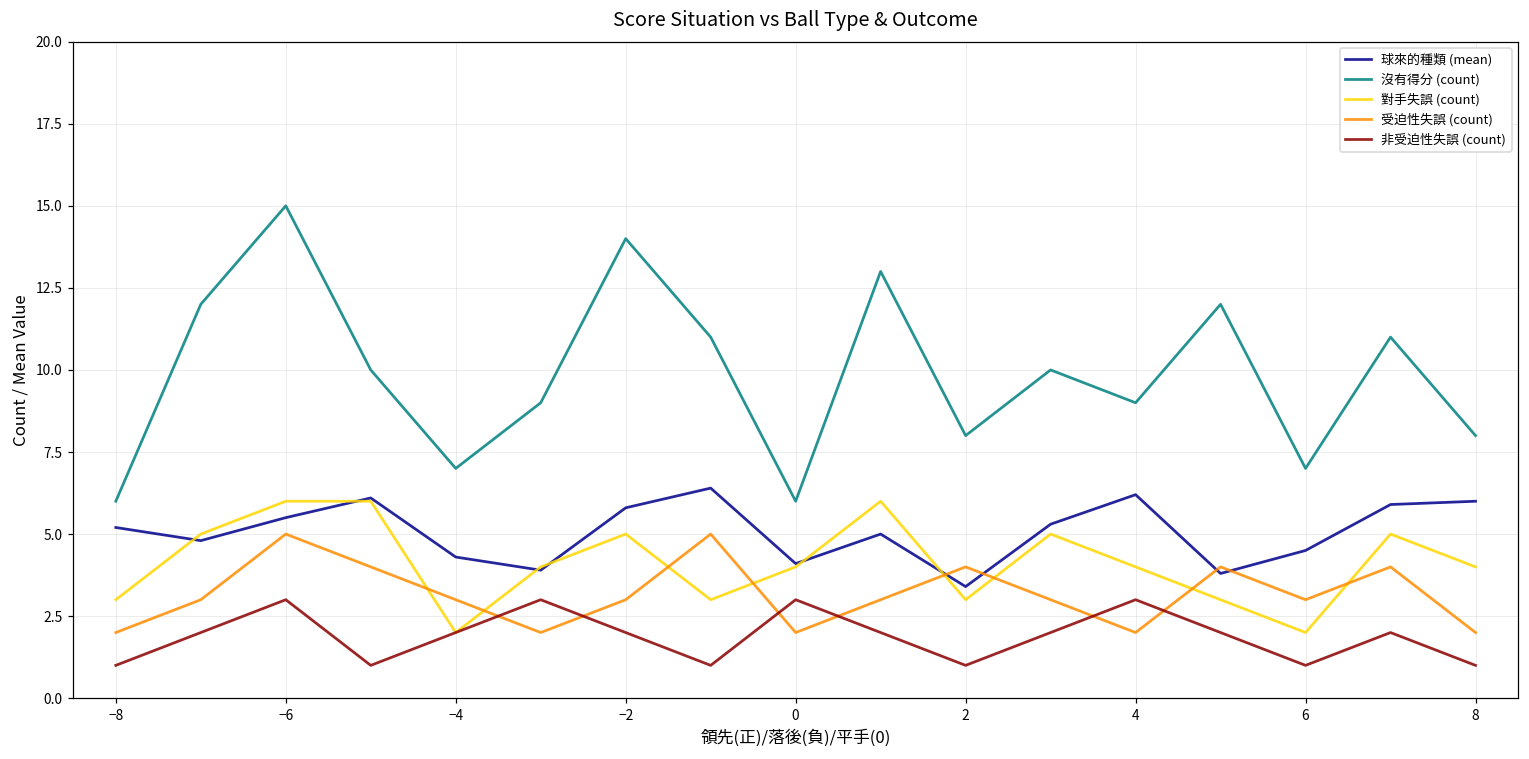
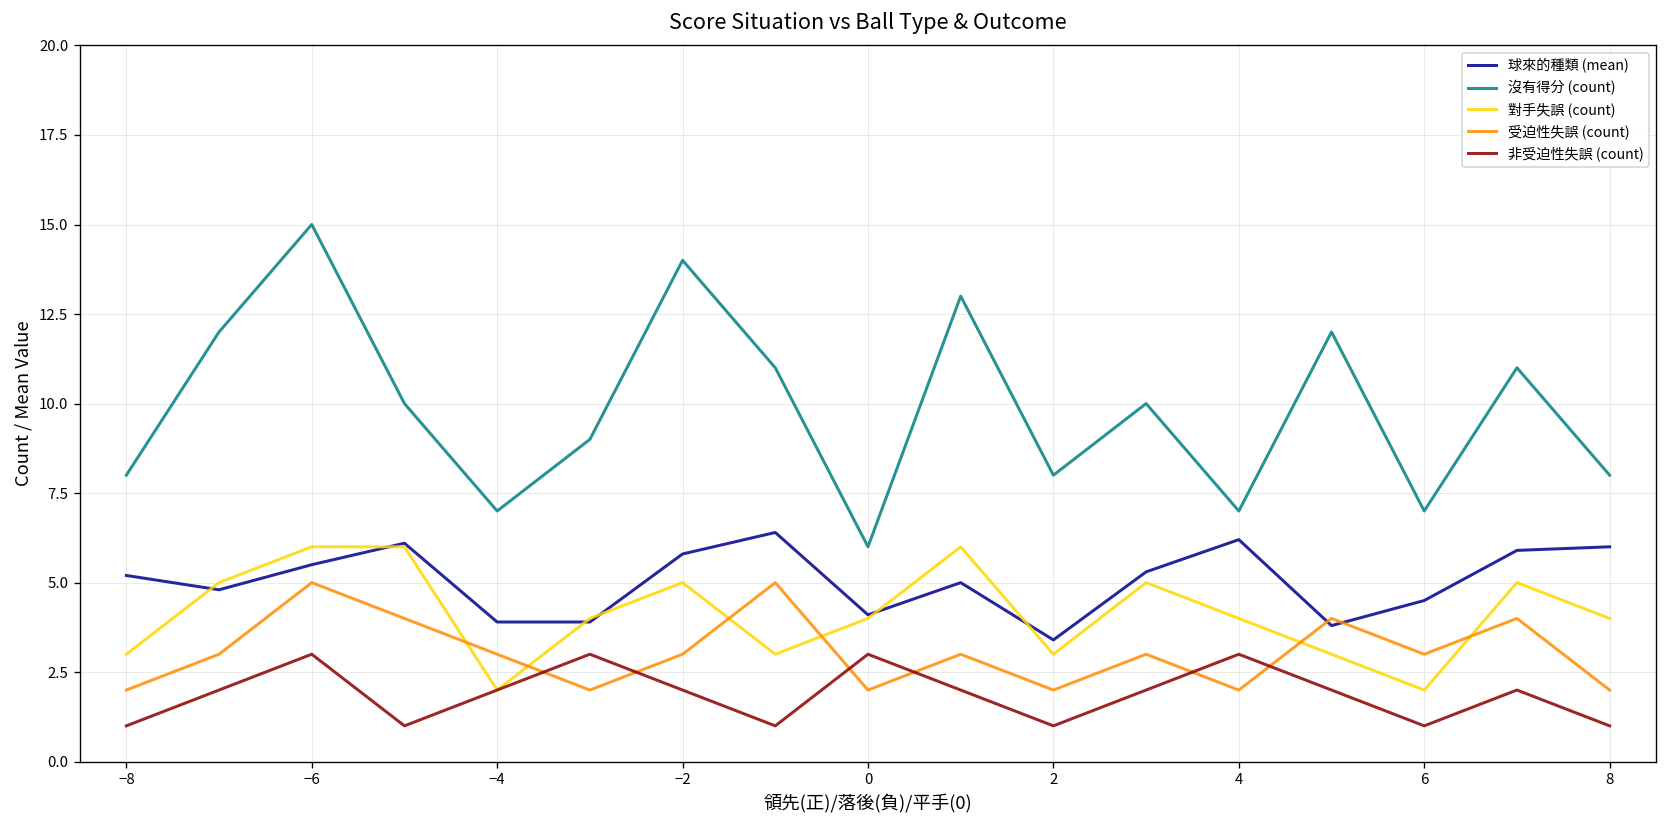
  {
    "球來的種類 (mean)": {
      "−8": 5.2,
      "−6": 5.5,
-     "−4": 4.3,
+     "−4": 3.9,
      "−2": 5.8,
      "0": 4.1,
      "2": 3.4,
      "4": 6.2,
      "6": 4.5,
      "8": 6.0
    },
    "沒有得分 (count)": {
-     "−8": 6,
+     "−8": 8,
      "−6": 15,
      "−4": 7,
      "−2": 14,
      "0": 6,
      "2": 8,
-     "4": 9,
+     "4": 7,
      "6": 7,
      "8": 8
    },
    "對手失誤 (count)": {
      "−8": 3.0,
      "−6": 6.0,
      "−2": 5.0,
      "0": 4.0,
      "2": 3.0,
      "4": 4.0,
      "6": 2.0,
      "8": 4.0
    },
    "受迫性失誤 (count)": {
      "−8": 2,
      "−6": 5,
      "−4": 3,
      "−2": 3,
      "0": 2,
-     "2": 4,
+     "2": 2,
      "4": 2,
      "6": 3,
      "8": 2
    },
    "非受迫性失誤 (count)": {
      "−8": 1.0,
      "−6": 3.0,
      "−2": 2.0,
      "0": 3.0,
      "2": 1.0,
      "4": 3.0,
      "6": 1.0,
      "8": 1.0
    }
  }
